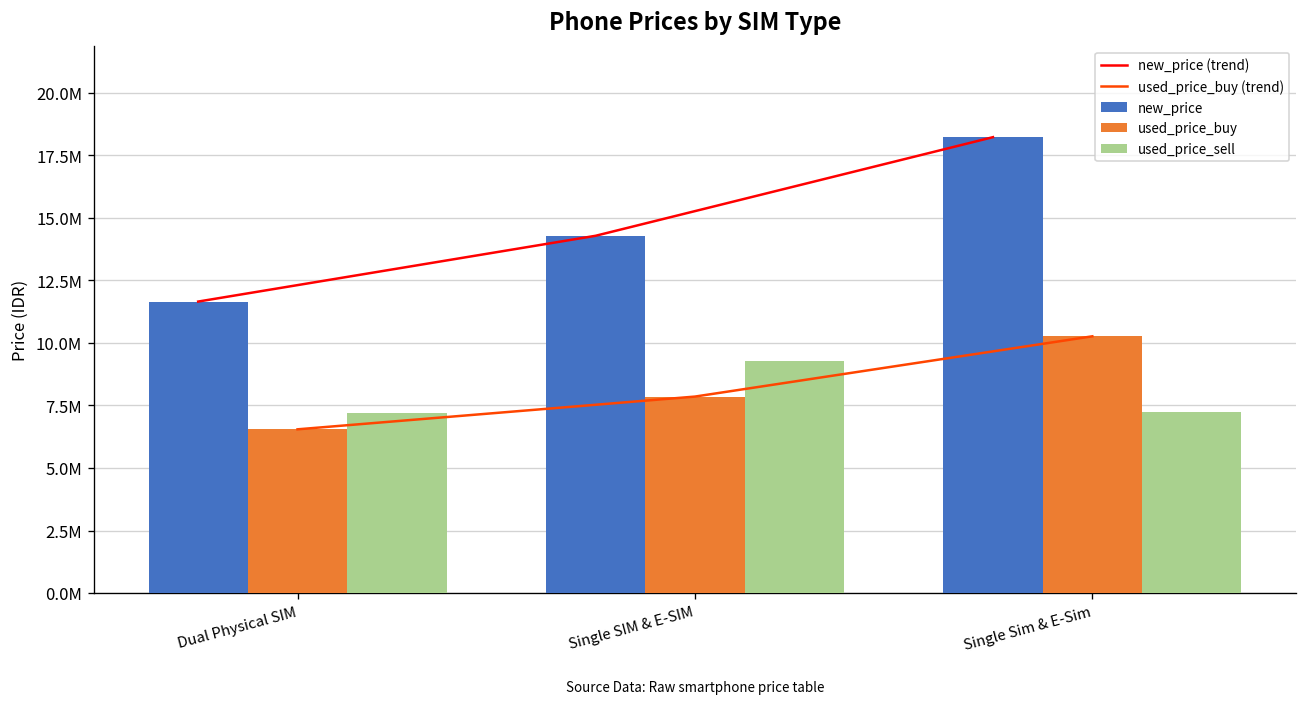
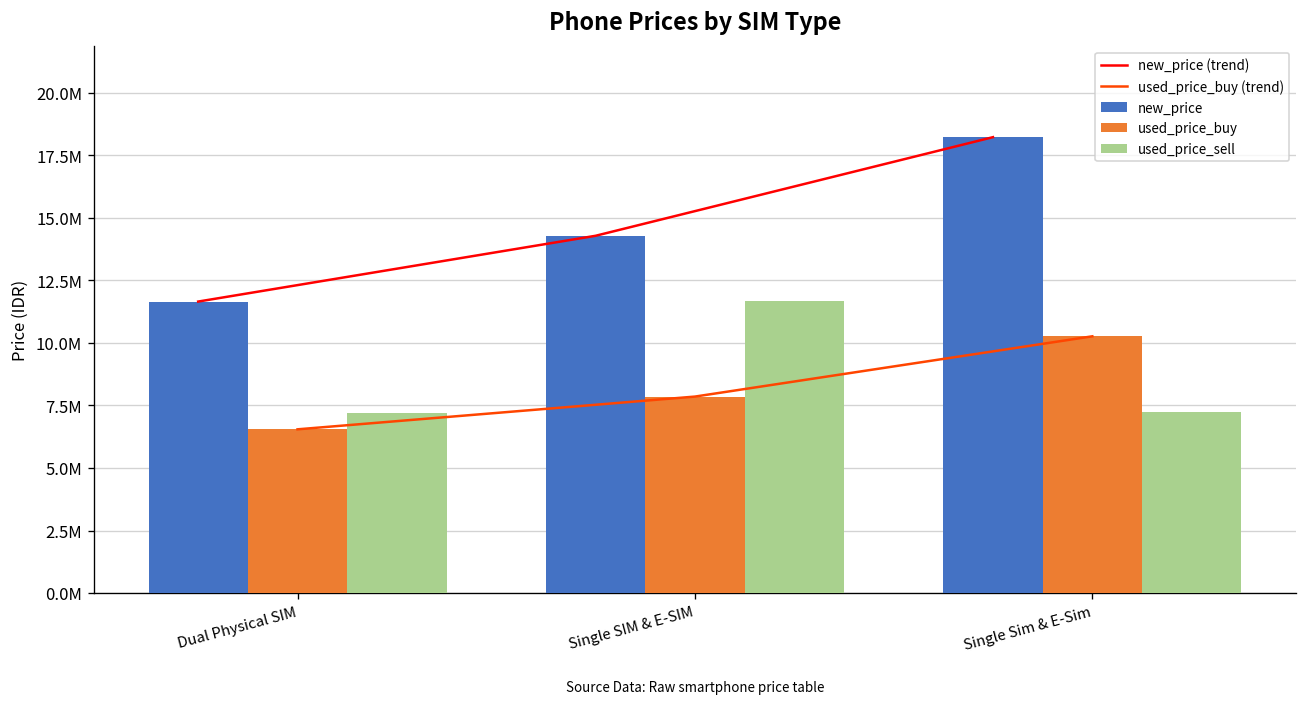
  {
    "new_price": {
      "Dual Physical SIM": 11700000,
      "Single SIM & E-SIM": 14300000,
      "Single Sim & E-Sim": 18200000
    },
    "used_price_buy": {
      "Dual Physical SIM": 6500000,
      "Single SIM & E-SIM": 7900000,
      "Single Sim & E-Sim": 10300000
    },
    "used_price_sell": {
      "Dual Physical SIM": 7200000,
-     "Single SIM & E-SIM": 9300000,
+     "Single SIM & E-SIM": 11700000,
      "Single Sim & E-Sim": 7200000
    }
  }
